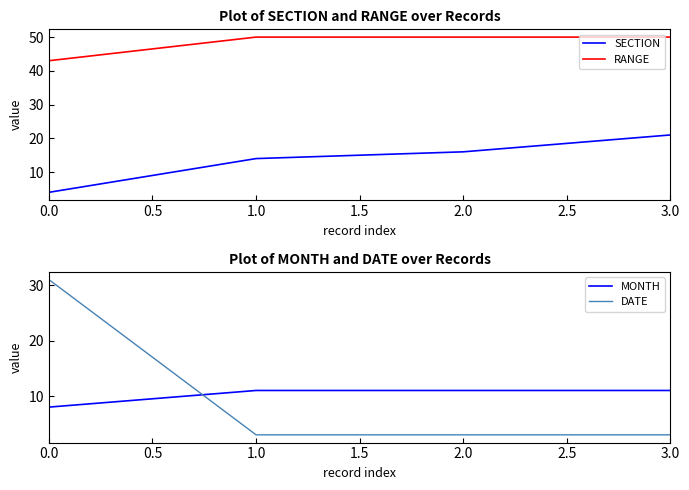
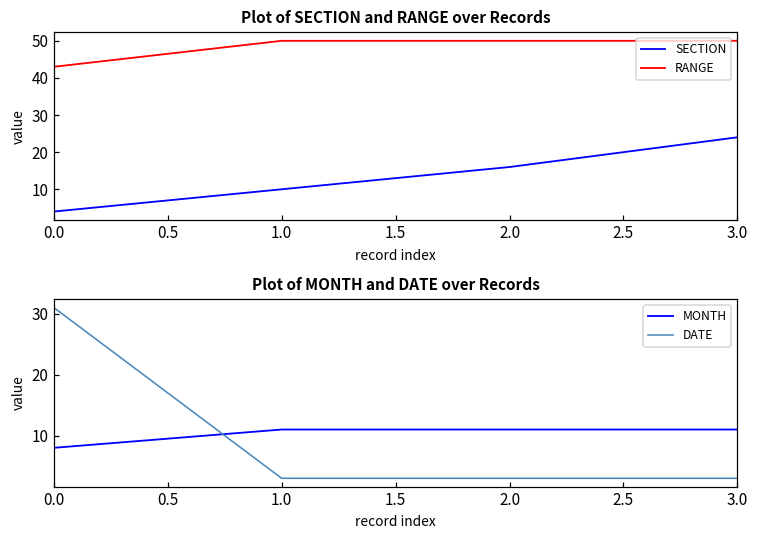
  {
    "Plot of SECTION and RANGE over Records": {
      "SECTION": {
        "0.0": 4,
-       "1.0": 14,
+       "1.0": 10,
        "2.0": 16,
-       "3.0": 21
+       "3.0": 24
      },
      "RANGE": {
        "0.0": 43,
        "1.0": 50,
        "2.0": 50,
        "3.0": 50
      }
    },
    "Plot of MONTH and DATE over Records": {
      "MONTH": {
        "0.0": 8,
        "1.0": 11,
        "2.0": 11,
        "3.0": 11
      },
      "DATE": {
        "0.0": 31,
        "1.0": 3,
        "2.0": 3,
        "3.0": 3
      }
    }
  }
